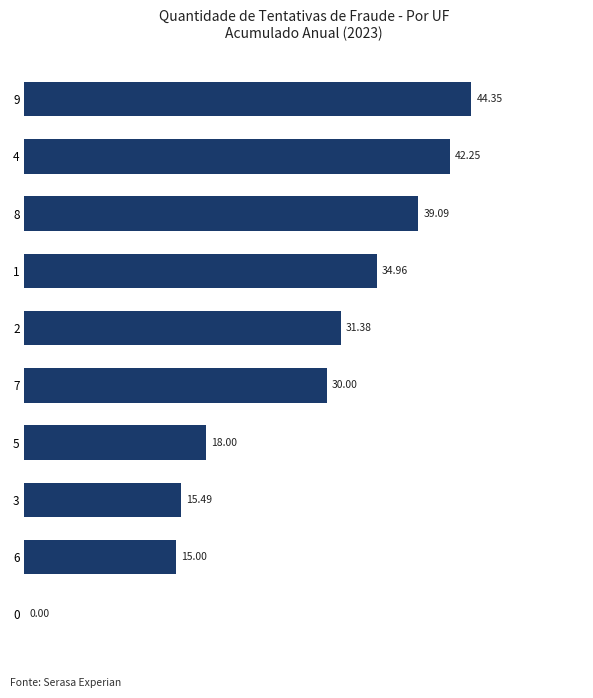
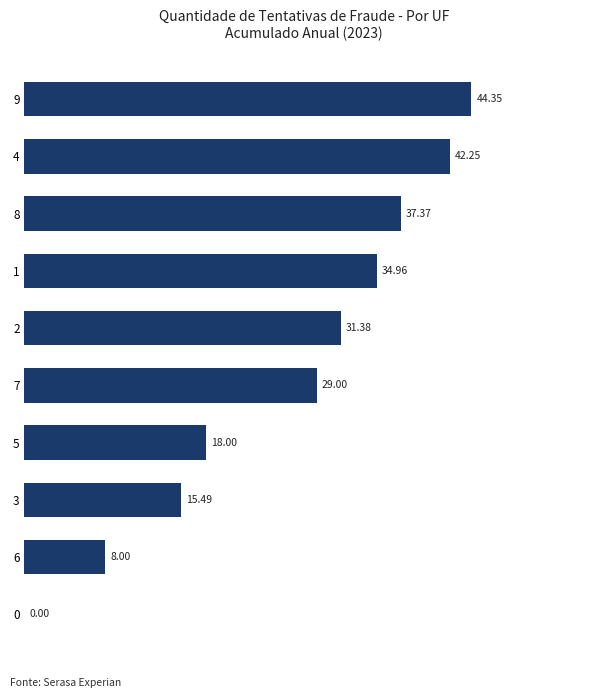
  {
    "9": 44.35,
    "4": 42.25,
-   "8": 39.09,
+   "8": 37.37,
    "1": 34.96,
    "2": 31.38,
-   "7": 30.00,
+   "7": 29.00,
    "5": 18.00,
    "3": 15.49,
-   "6": 15.00,
+   "6": 8.00,
    "0": 0.00
  }
